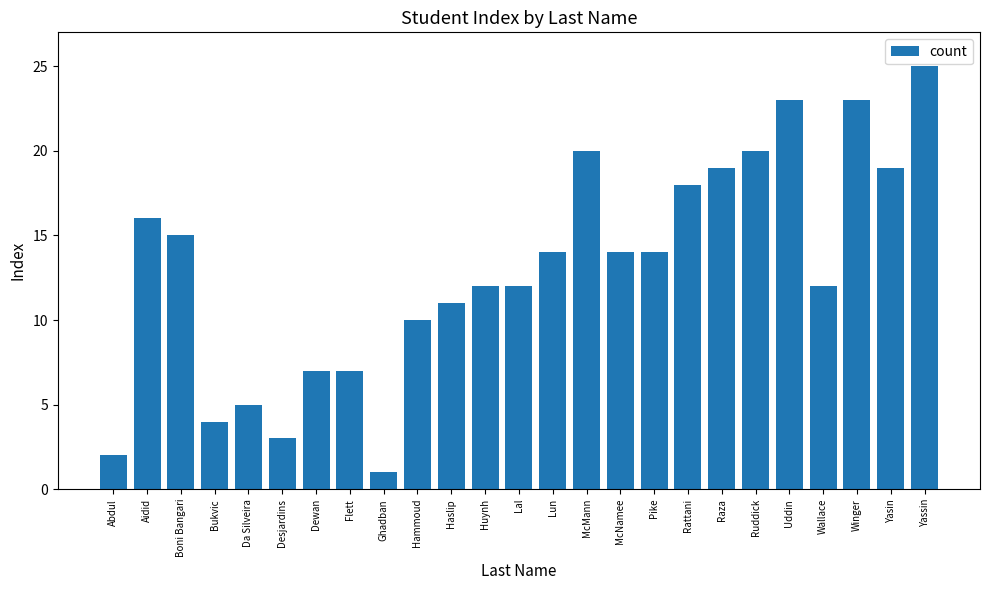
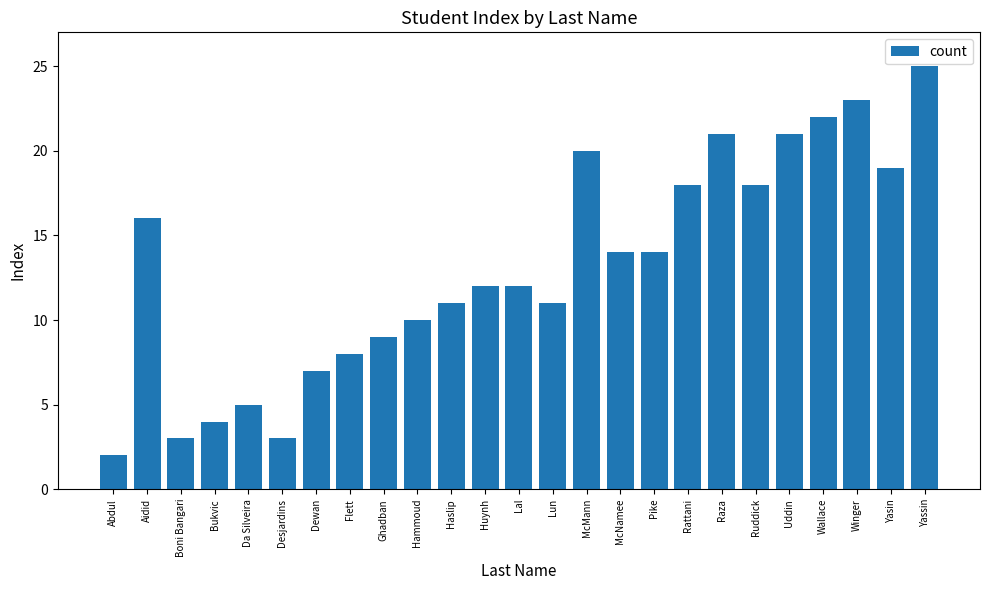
  {
    "Abdul": 2,
    "Aidid": 16,
-   "Boni Bangari": 15,
+   "Boni Bangari": 3,
    "Bukvic": 4,
    "Da Silveira": 5,
    "Desjardins": 3,
    "Dewan": 7,
-   "Flett": 7,
-   "Ghadban": 1,
+   "Flett": 8,
+   "Ghadban": 9,
    "Hammoud": 10,
    "Haslip": 11,
    "Huynh": 12,
    "Lal": 12,
-   "Lun": 14,
+   "Lun": 11,
    "McMann": 20,
    "McNamee": 14,
    "Pike": 14,
    "Rattani": 18,
-   "Raza": 19,
-   "Ruddick": 20,
-   "Uddin": 23,
-   "Wallace": 12,
+   "Raza": 21,
+   "Ruddick": 18,
+   "Uddin": 21,
+   "Wallace": 22,
    "Winger": 23,
    "Yasin": 19,
    "Yassin": 25
  }
